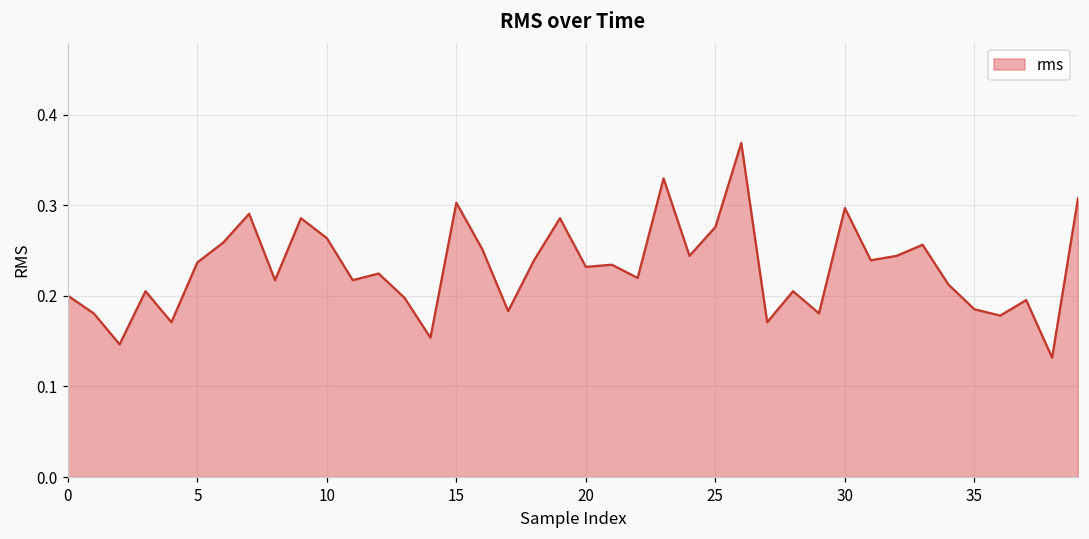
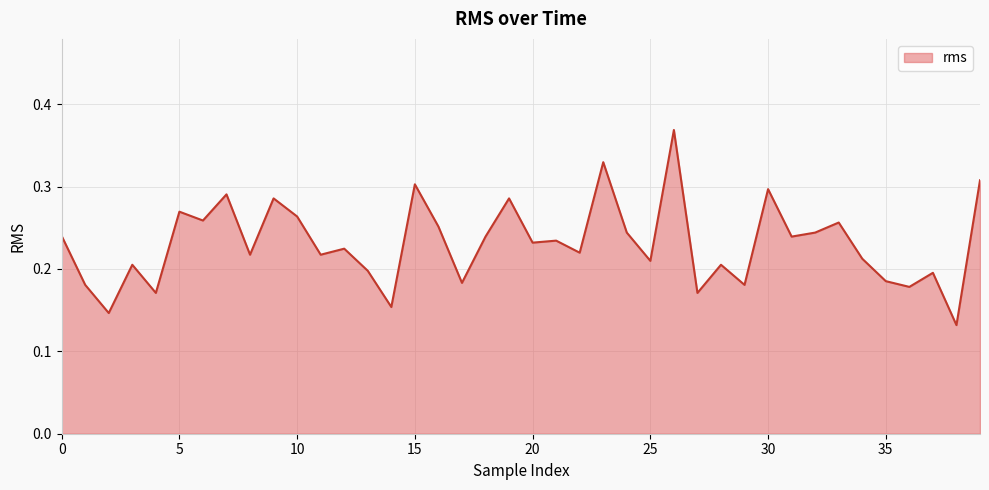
  {
-   "0": 0.20,
-   "5": 0.24,
+   "0": 0.24,
+   "5": 0.27,
    "10": 0.26,
    "15": 0.30,
    "20": 0.23,
-   "25": 0.28,
+   "25": 0.21,
    "30": 0.30,
    "35": 0.19
  }
